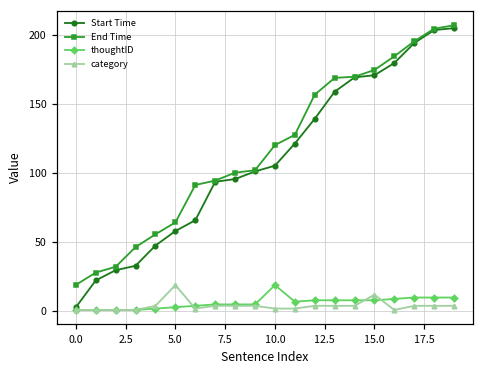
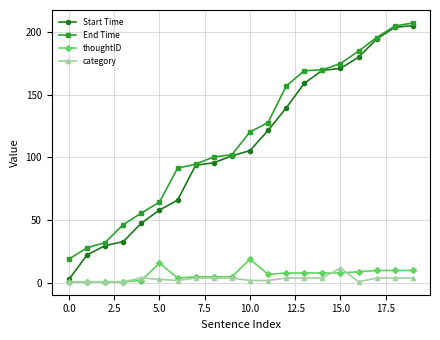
  {
    "thoughtID": {
-     "5.0": 3,
+     "5.0": 16,
      "10.0": 19,
      "15.0": 8
    },
    "category": {
-     "5.0": 19,
+     "5.0": 3,
      "10.0": 2,
      "15.0": 12
    }
  }
